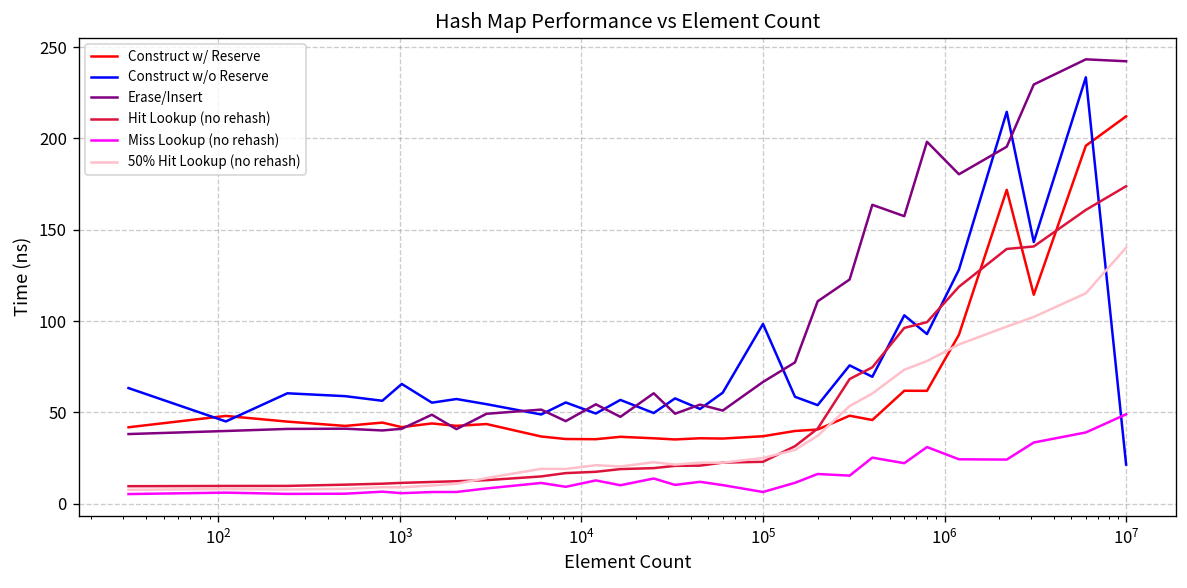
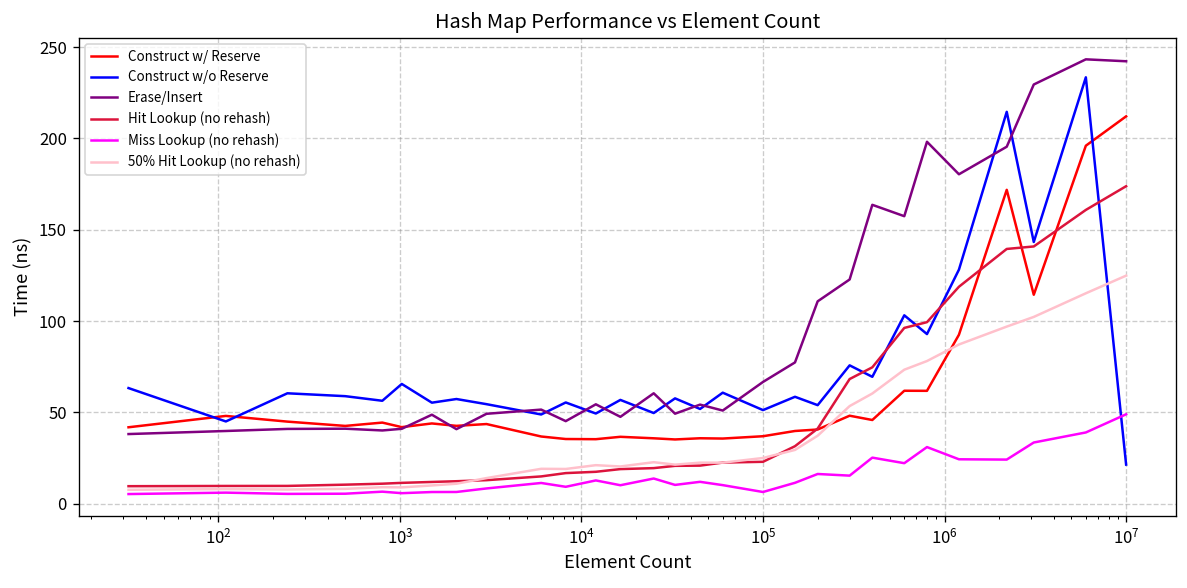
  {
    "Construct w/ Reserve": {
      "10^5": 37,
      "10^7": 212
    },
    "Construct w/o Reserve": {
-     "10^5": 98,
+     "10^5": 51,
      "10^7": 21
    },
    "Erase/Insert": {
      "10^5": 67,
      "10^7": 242
    },
    "Hit Lookup (no rehash)": {
      "10^5": 23,
      "10^7": 174
    },
    "Miss Lookup (no rehash)": {
      "10^5": 6,
      "10^7": 49
    },
    "50% Hit Lookup (no rehash)": {
      "10^5": 25,
-     "10^7": 140
+     "10^7": 125
    }
  }
